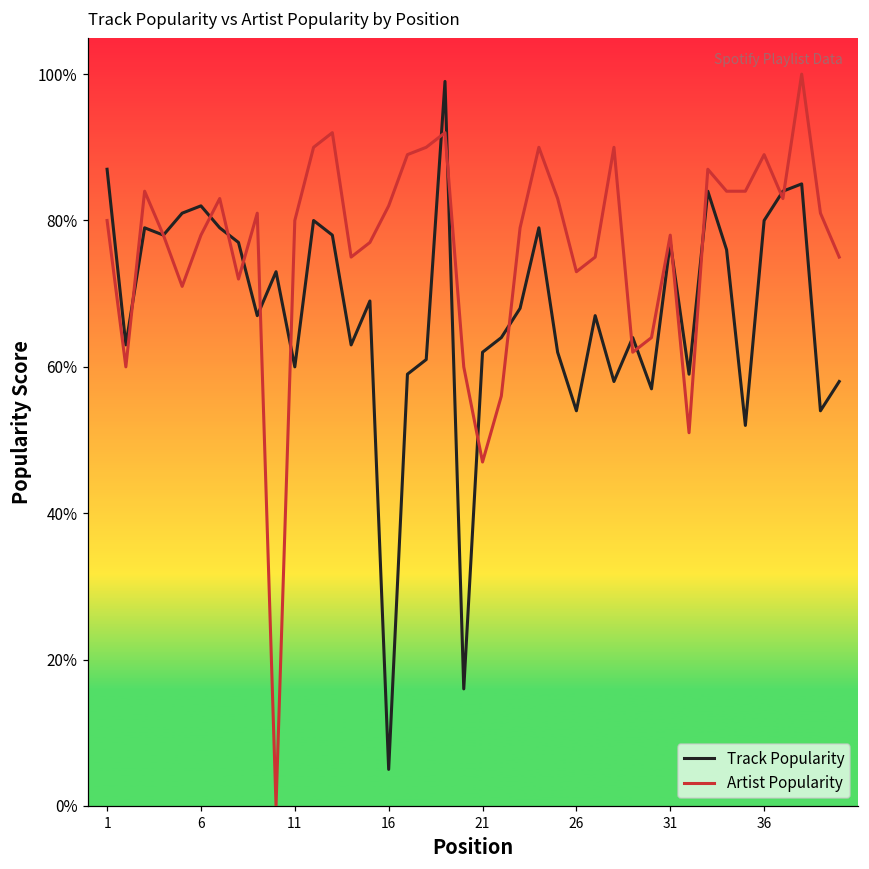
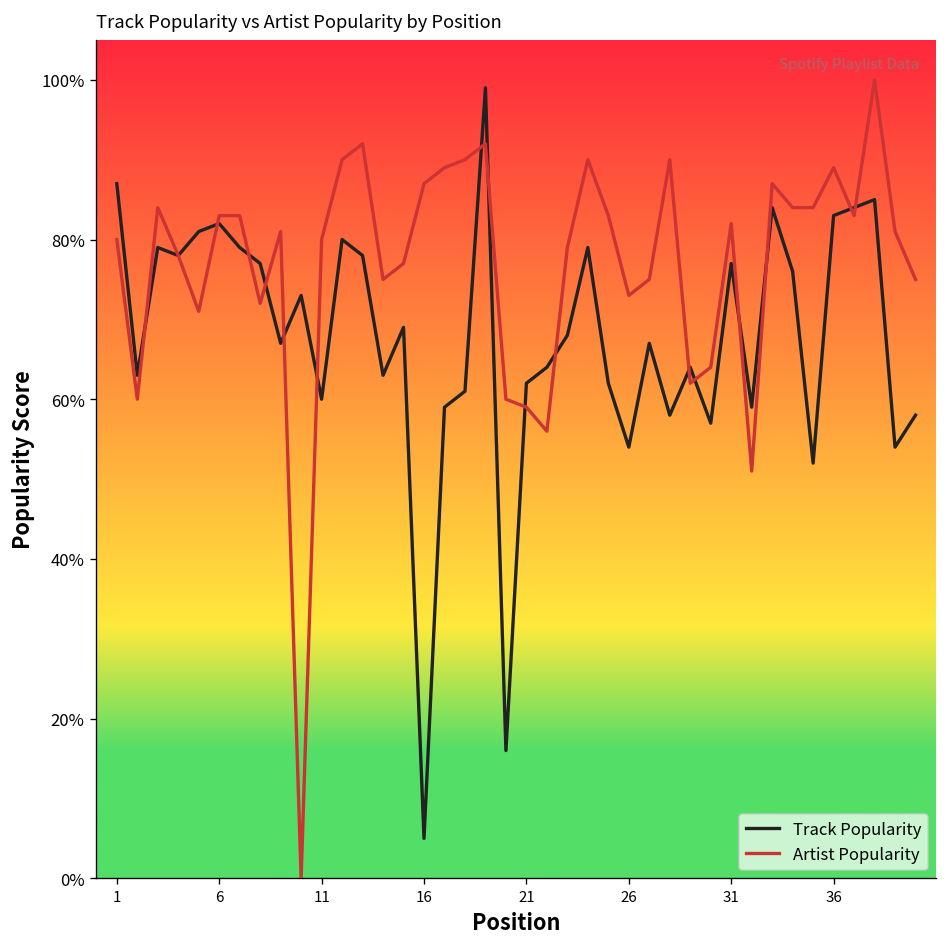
  {
    "Track Popularity": {
      "1": "87%",
      "6": "82%",
      "11": "60%",
      "16": "5%",
      "21": "62%",
      "26": "54%",
      "31": "77%",
-     "36": "80%"
+     "36": "83%"
    },
    "Artist Popularity": {
      "1": "80%",
-     "6": "78%",
+     "6": "83%",
      "11": "80%",
-     "16": "82%",
-     "21": "47%",
+     "16": "87%",
+     "21": "59%",
      "26": "73%",
-     "31": "78%",
+     "31": "82%",
      "36": "89%"
    }
  }
